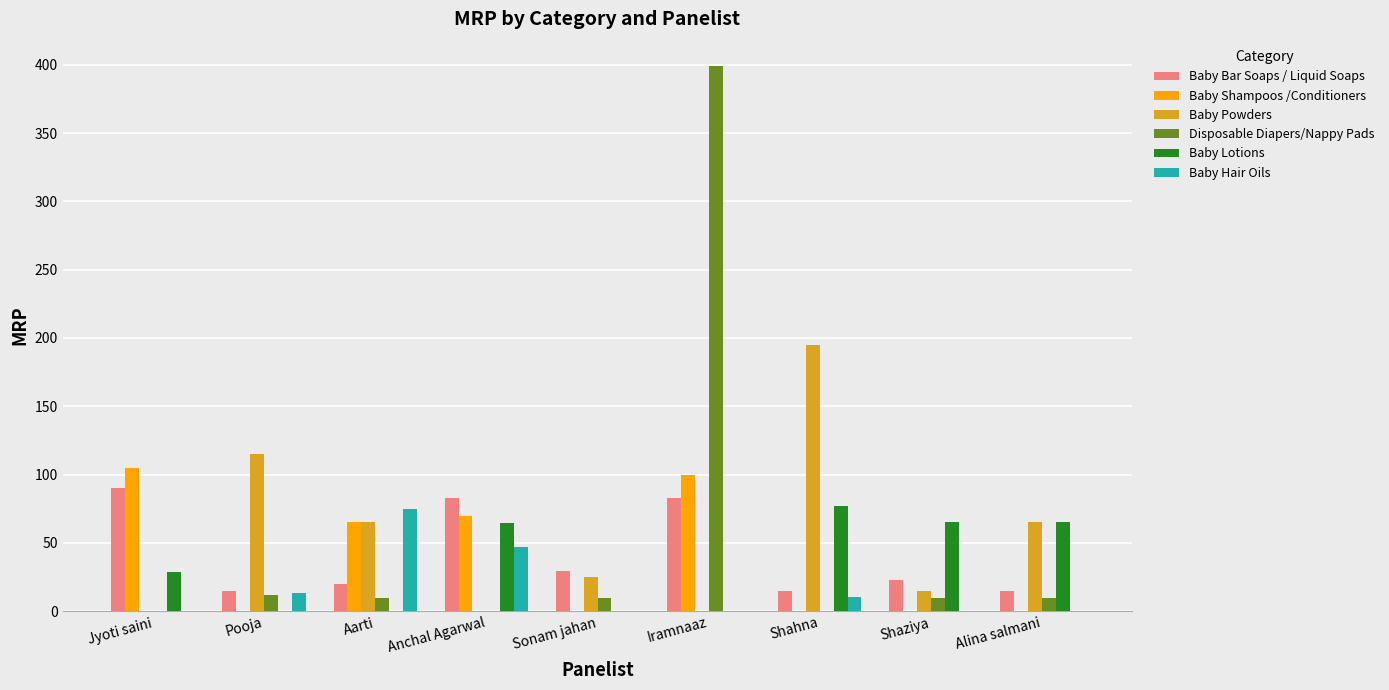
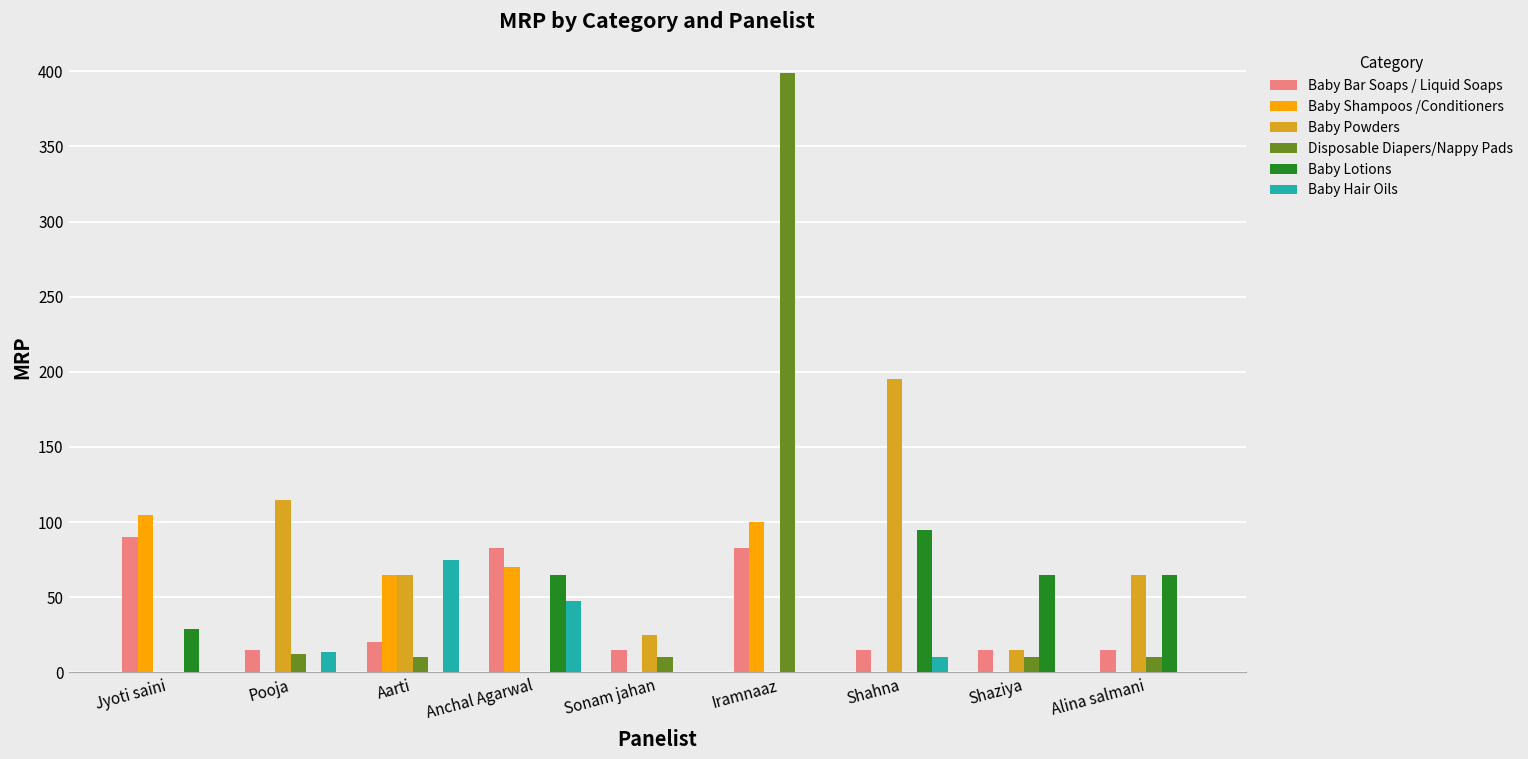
  {
    "Baby Bar Soaps / Liquid Soaps": {
      "Jyoti saini": 90,
      "Pooja": 15,
      "Aarti": 20,
      "Anchal Agarwal": 83,
-     "Sonam jahan": 29,
+     "Sonam jahan": 15,
      "Iramnaaz": 83,
      "Shahna": 15,
-     "Shaziya": 23,
+     "Shaziya": 15,
      "Alina salmani": 15
    },
    "Disposable Diapers/Nappy Pads": {
      "Jyoti saini": 0,
      "Pooja": 12,
      "Aarti": 10,
      "Anchal Agarwal": 0,
      "Sonam jahan": 10,
      "Iramnaaz": 399,
      "Shahna": 0,
      "Shaziya": 10,
      "Alina salmani": 10
    },
    "Baby Lotions": {
      "Jyoti saini": 29,
      "Pooja": 0,
      "Aarti": 0,
      "Anchal Agarwal": 65,
      "Sonam jahan": 0,
      "Iramnaaz": 0,
-     "Shahna": 77,
+     "Shahna": 95,
      "Shaziya": 65,
      "Alina salmani": 65
    },
    "Baby Hair Oils": {
      "Jyoti saini": 0,
      "Pooja": 14,
      "Aarti": 75,
      "Anchal Agarwal": 47,
      "Sonam jahan": 0,
      "Iramnaaz": 0,
      "Shahna": 11,
      "Shaziya": 0,
      "Alina salmani": 0
    }
  }
